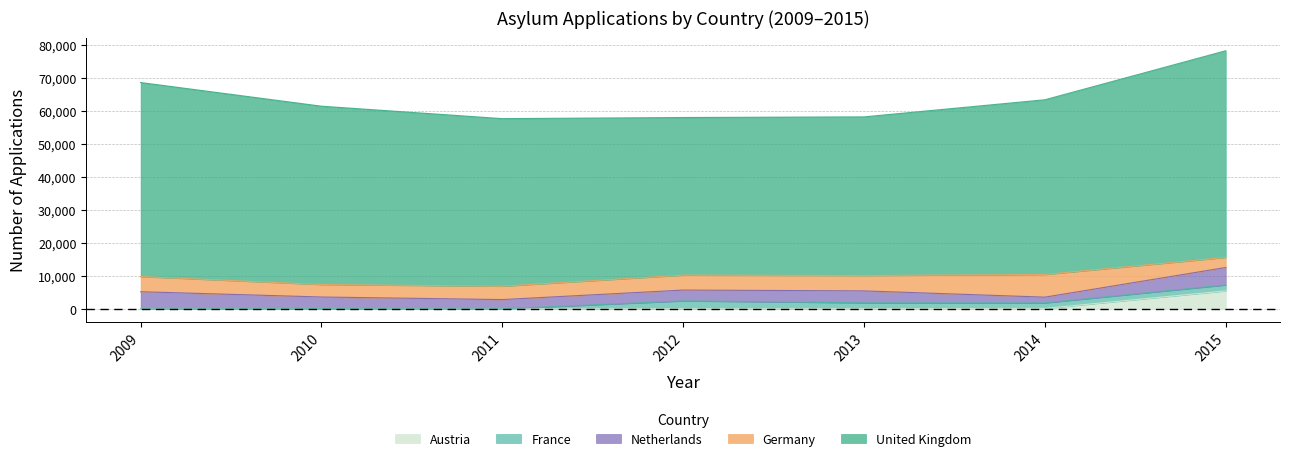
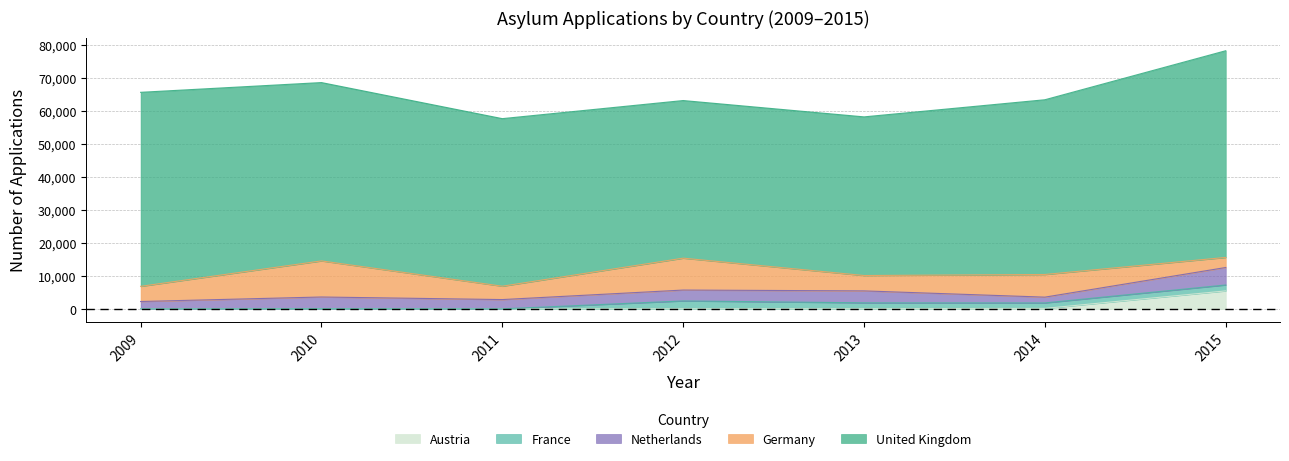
  {
    "Austria": {
      "2012": "0",
      "2013": "0",
      "2014": "0",
      "2015": "5,000"
    },
    "Netherlands": {
-     "2009": "5,000",
+     "2009": "2,000",
      "2010": "4,000",
      "2011": "3,000",
      "2012": "3,000",
      "2013": "4,000",
      "2014": "2,000",
      "2015": "5,000"
    },
    "Germany": {
      "2009": "5,000",
-     "2010": "4,000",
+     "2010": "11,000",
      "2011": "4,000",
-     "2012": "5,000",
+     "2012": "10,000",
      "2013": "5,000",
      "2014": "7,000",
      "2015": "3,000"
    }
  }
